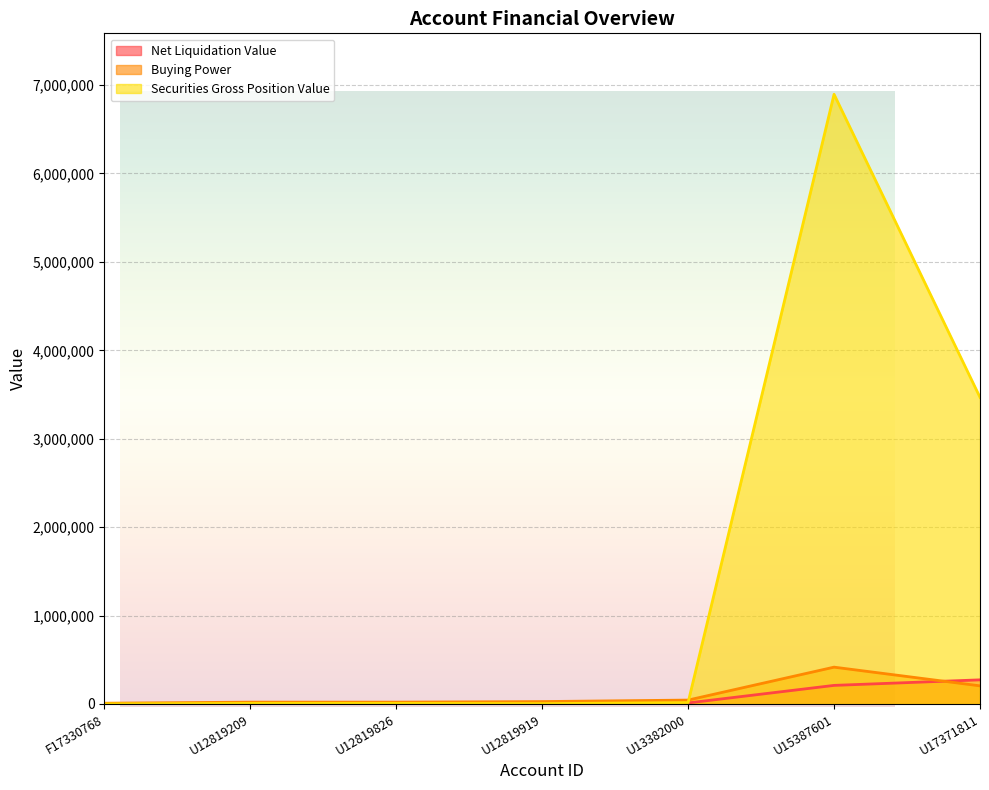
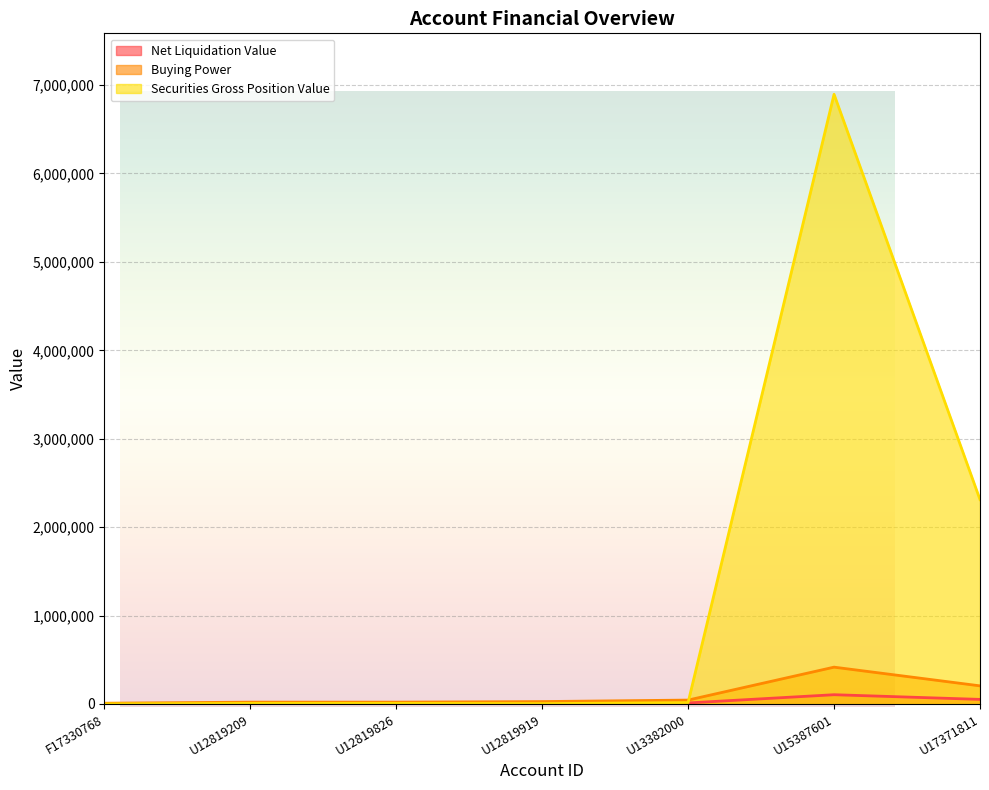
  {
    "Net Liquidation Value": {
-     "U15387601": "200,000",
-     "U17371811": "300,000"
+     "U15387601": "100,000",
+     "U17371811": "100,000"
    },
    "Buying Power": {
      "U15387601": "400,000",
      "U17371811": "200,000"
    },
    "Securities Gross Position Value": {
      "U15387601": "6,900,000",
-     "U17371811": "3,500,000"
+     "U17371811": "2,300,000"
    }
  }
